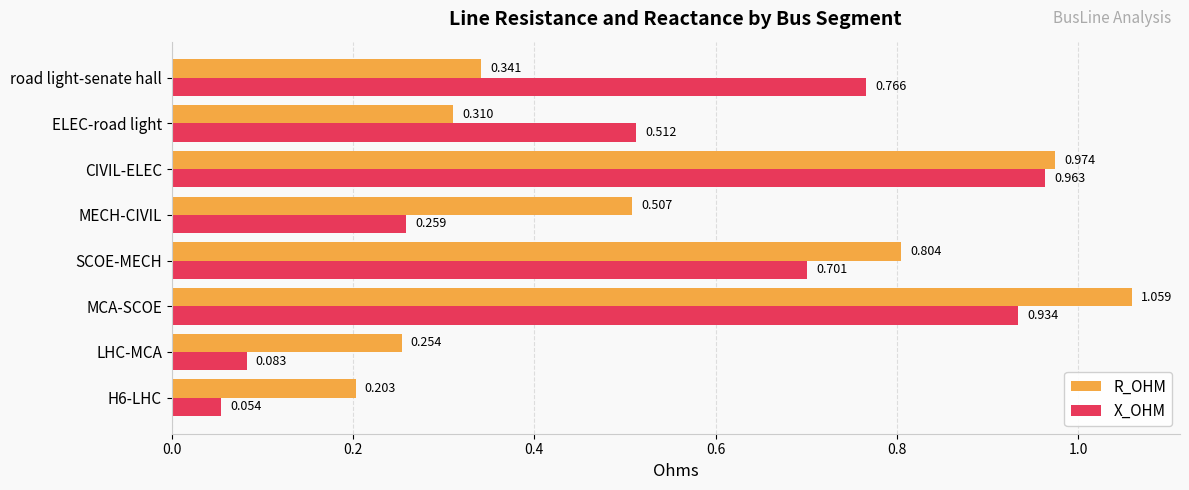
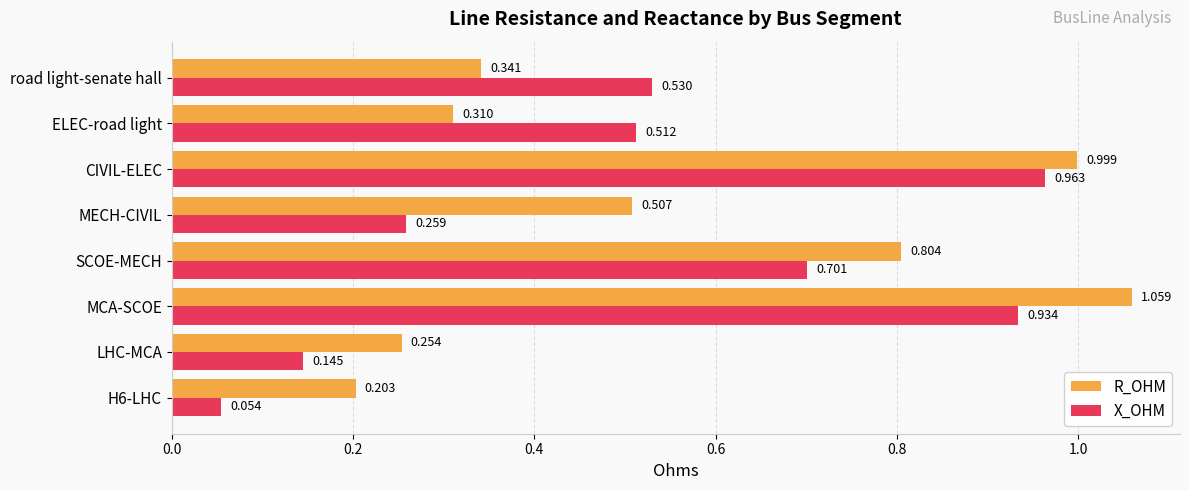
  {
    "R_OHM": {
      "road light-senate hall": 0.341,
      "ELEC-road light": 0.310,
-     "CIVIL-ELEC": 0.974,
+     "CIVIL-ELEC": 0.999,
      "MECH-CIVIL": 0.507,
      "SCOE-MECH": 0.804,
      "MCA-SCOE": 1.059,
      "LHC-MCA": 0.254,
      "H6-LHC": 0.203
    },
    "X_OHM": {
-     "road light-senate hall": 0.766,
+     "road light-senate hall": 0.530,
      "ELEC-road light": 0.512,
      "CIVIL-ELEC": 0.963,
      "MECH-CIVIL": 0.259,
      "SCOE-MECH": 0.701,
      "MCA-SCOE": 0.934,
-     "LHC-MCA": 0.083,
+     "LHC-MCA": 0.145,
      "H6-LHC": 0.054
    }
  }
